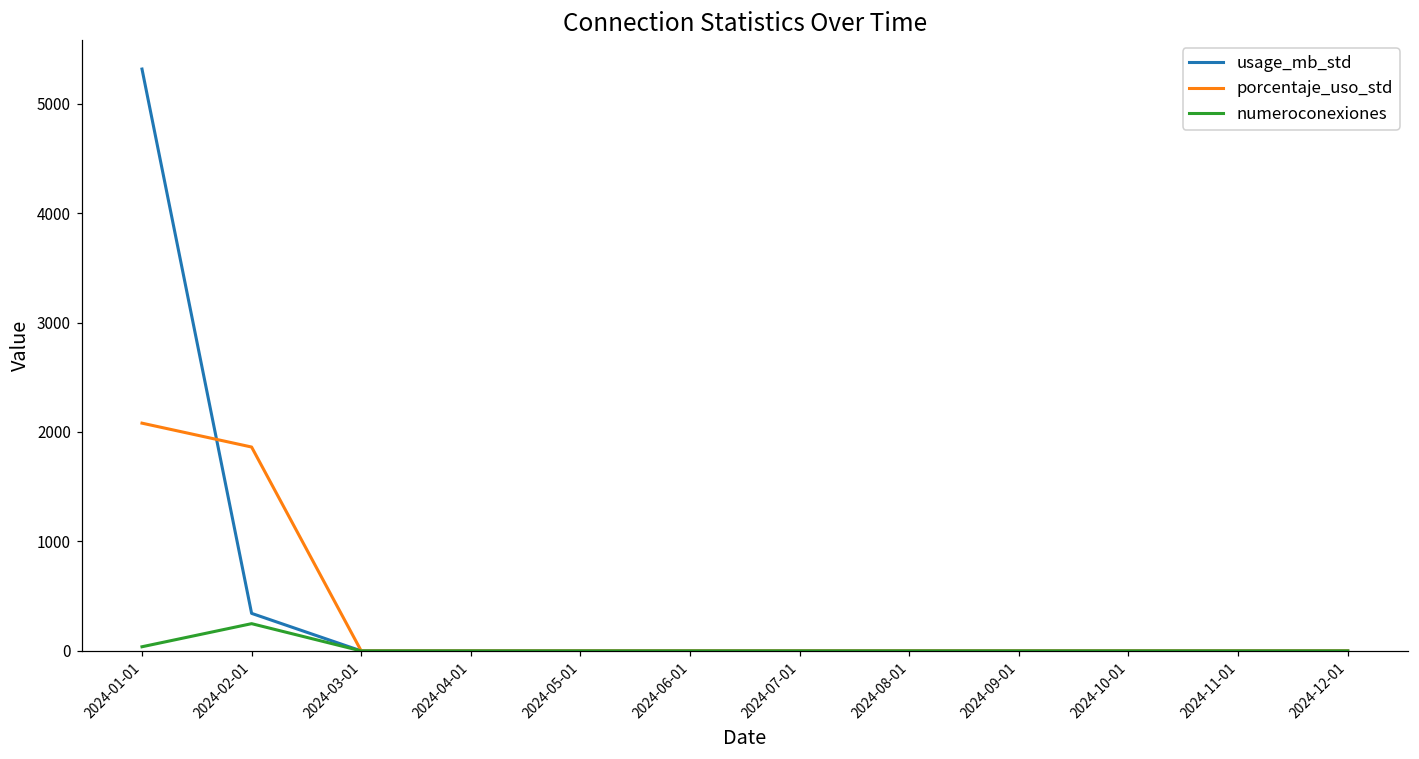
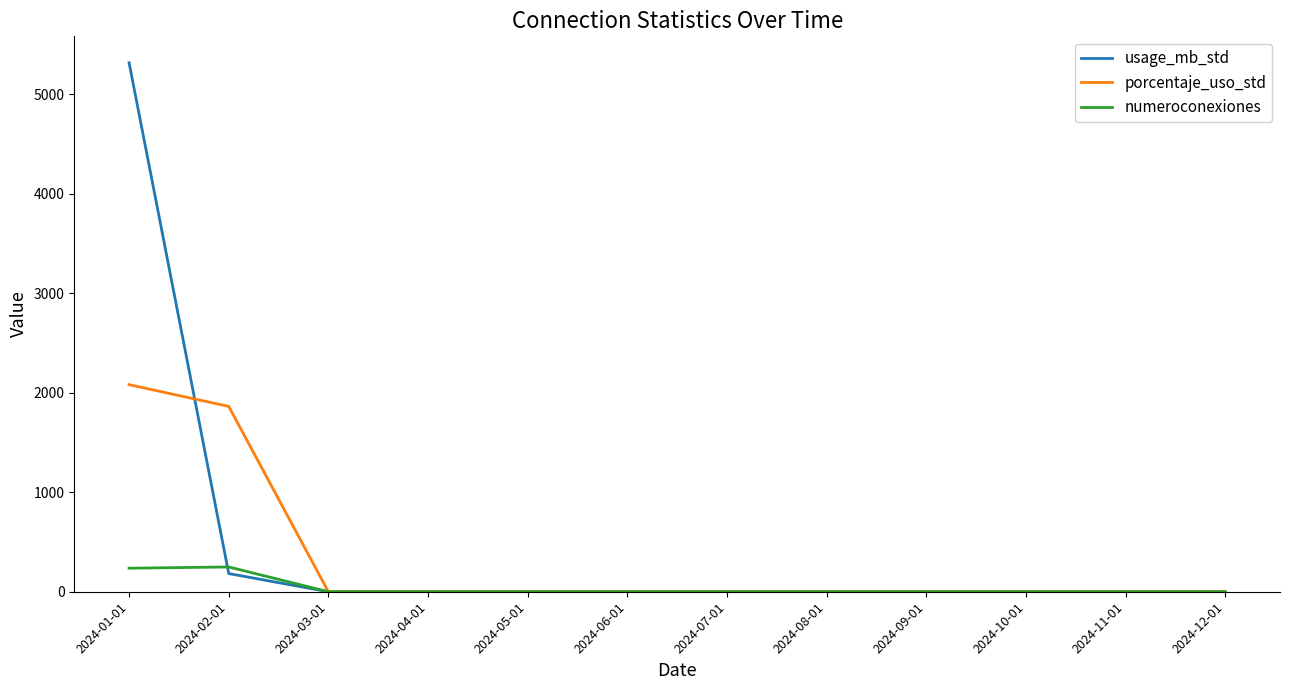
  {
    "usage_mb_std": {
      "2024-01-01": 5300,
-     "2024-02-01": 300
+     "2024-02-01": 200
    },
    "porcentaje_uso_std": {
      "2024-01-01": 2100,
      "2024-02-01": 1900
    },
    "numeroconexiones": {
-     "2024-01-01": 0,
+     "2024-01-01": 200,
      "2024-02-01": 200
    }
  }
